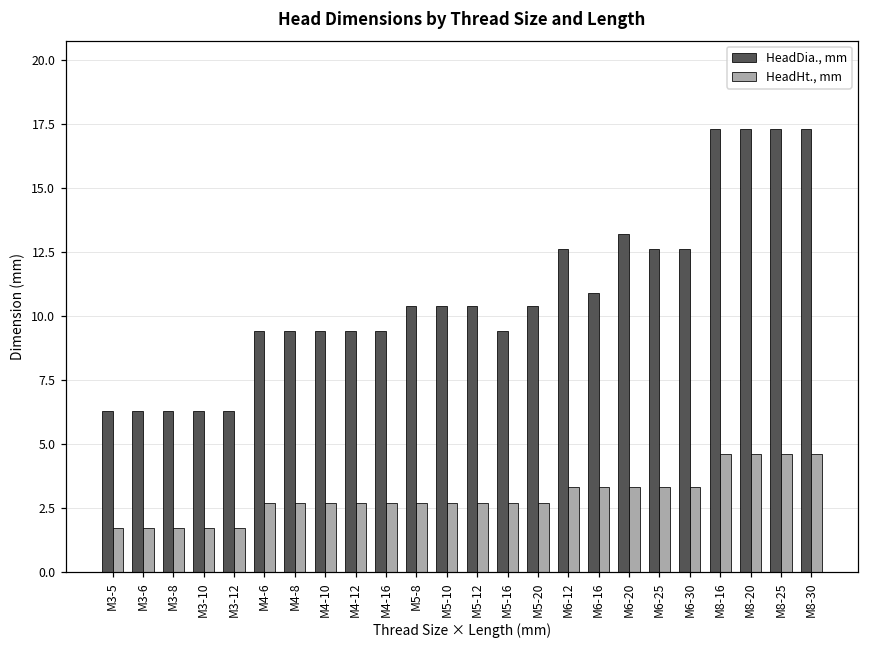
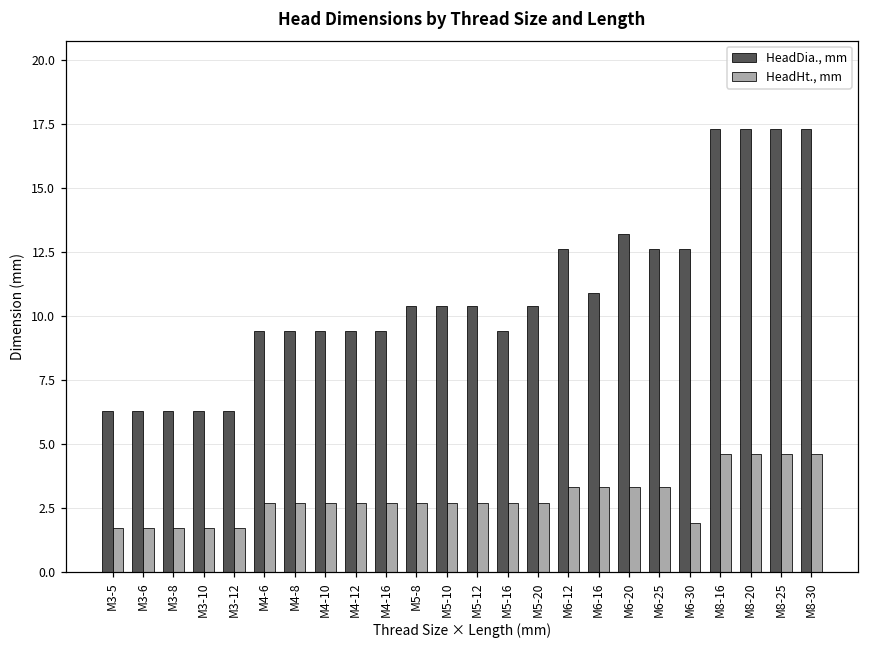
  {
    "HeadDia., mm": {
      "M3-5": 6.3,
      "M3-6": 6.3,
      "M3-8": 6.3,
      "M3-10": 6.3,
      "M3-12": 6.3,
      "M4-6": 9.4,
      "M4-8": 9.4,
      "M4-10": 9.4,
      "M4-12": 9.4,
      "M4-16": 9.4,
      "M5-8": 10.4,
      "M5-10": 10.4,
      "M5-12": 10.4,
      "M5-16": 9.4,
      "M5-20": 10.4,
      "M6-12": 12.6,
      "M6-16": 10.9,
      "M6-20": 13.2,
      "M6-25": 12.6,
      "M6-30": 12.6,
      "M8-16": 17.3,
      "M8-20": 17.3,
      "M8-25": 17.3,
      "M8-30": 17.3
    },
    "HeadHt., mm": {
      "M3-5": 1.7,
      "M3-6": 1.7,
      "M3-8": 1.7,
      "M3-10": 1.7,
      "M3-12": 1.7,
      "M4-6": 2.7,
      "M4-8": 2.7,
      "M4-10": 2.7,
      "M4-12": 2.7,
      "M4-16": 2.7,
      "M5-8": 2.7,
      "M5-10": 2.7,
      "M5-12": 2.7,
      "M5-16": 2.7,
      "M5-20": 2.7,
      "M6-12": 3.3,
      "M6-16": 3.3,
      "M6-20": 3.3,
      "M6-25": 3.3,
-     "M6-30": 3.3,
+     "M6-30": 1.9,
      "M8-16": 4.6,
      "M8-20": 4.6,
      "M8-25": 4.6,
      "M8-30": 4.6
    }
  }
